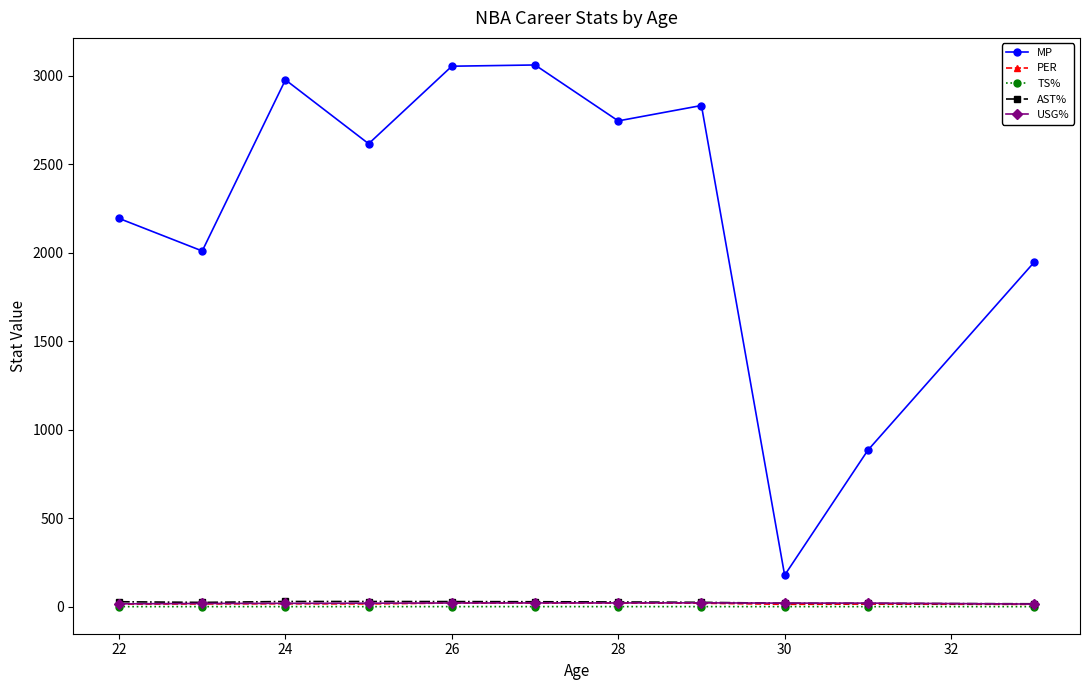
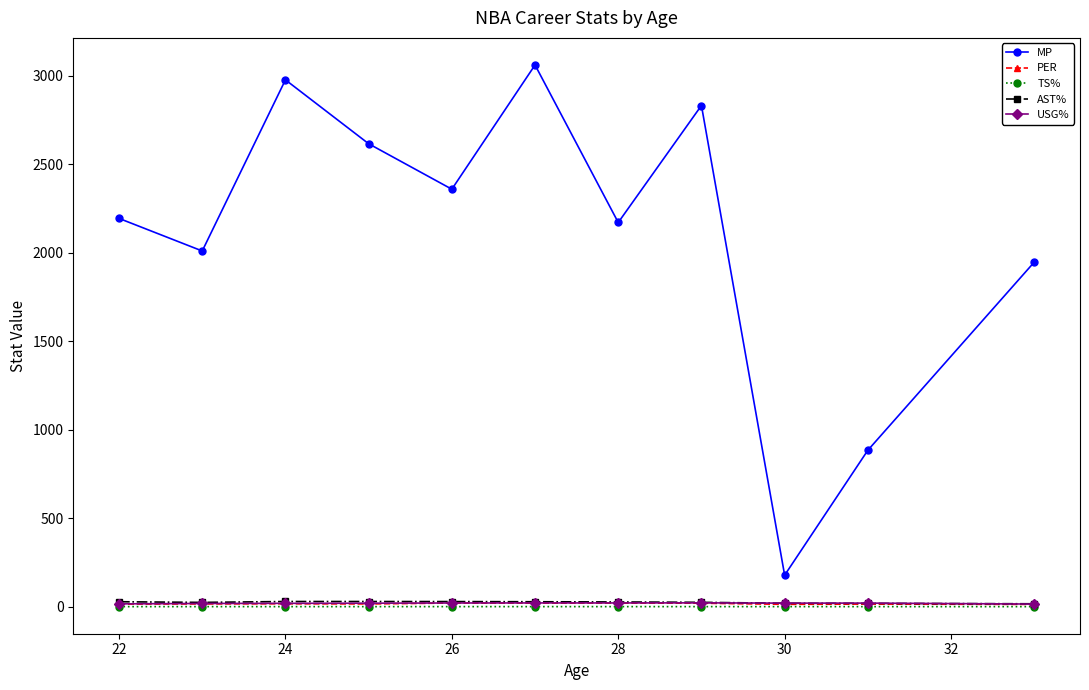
  {
    "MP": {
      "22": 2190,
      "24": 2980,
-     "26": 3050,
-     "28": 2750,
+     "26": 2360,
+     "28": 2170,
      "30": 180
    },
    "TS%": {
      "24": 0,
      "26": 0,
      "28": 0
    }
  }
